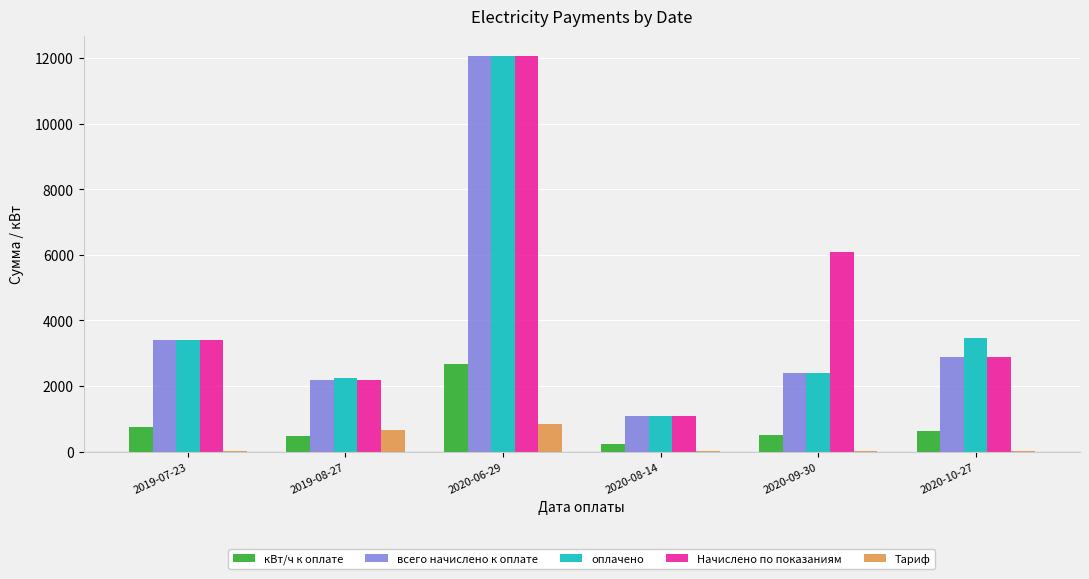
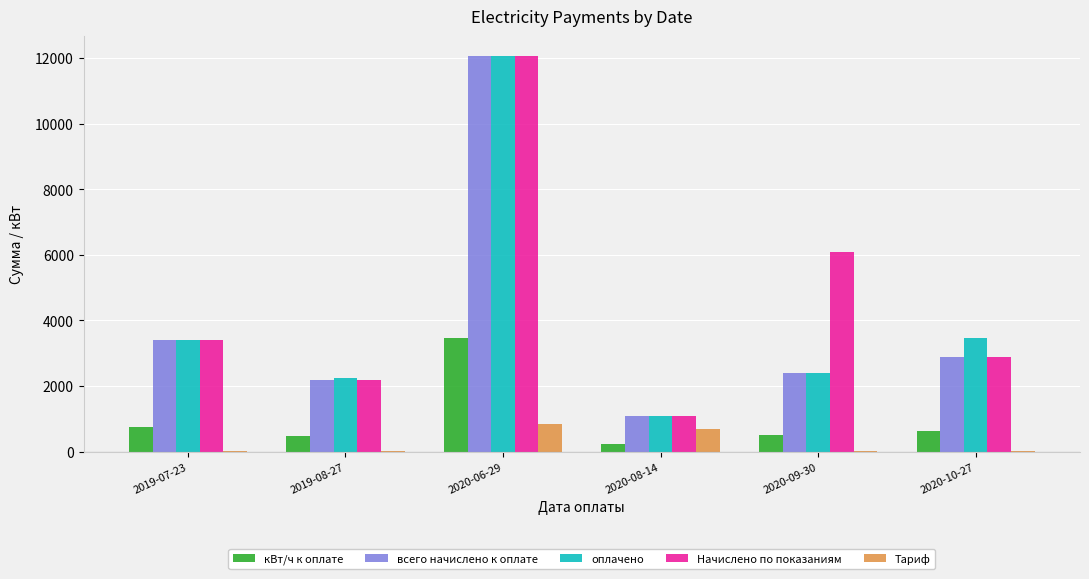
  {
    "кВт/ч к оплате": {
      "2019-07-23": 800,
      "2019-08-27": 500,
-     "2020-06-29": 2700,
+     "2020-06-29": 3500,
      "2020-08-14": 200,
      "2020-09-30": 500,
      "2020-10-27": 600
    },
    "всего начислено к оплате": {
      "2019-07-23": 3400,
      "2019-08-27": 2200,
      "2020-06-29": 12100,
      "2020-08-14": 1100,
      "2020-09-30": 2400,
      "2020-10-27": 2900
    },
    "оплачено": {
      "2019-07-23": 3400,
      "2019-08-27": 2200,
      "2020-06-29": 12100,
      "2020-08-14": 1100,
      "2020-09-30": 2400,
      "2020-10-27": 3500
    },
    "Начислено по показаниям": {
      "2019-07-23": 3400,
      "2019-08-27": 2200,
      "2020-06-29": 12100,
      "2020-08-14": 1100,
      "2020-09-30": 6100,
      "2020-10-27": 2900
    },
    "Тариф": {
-     "2019-08-27": 600,
+     "2019-08-27": 0,
      "2020-06-29": 800,
-     "2020-08-14": 0
+     "2020-08-14": 700
    }
  }
